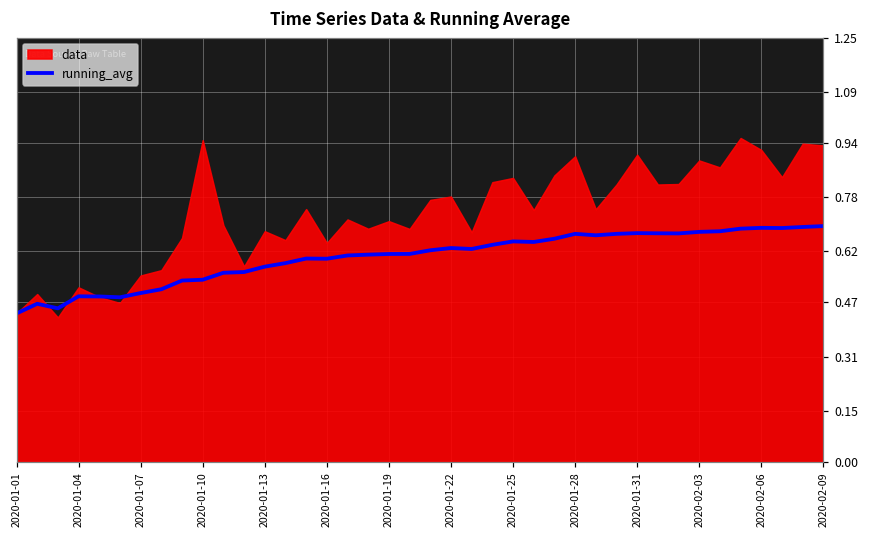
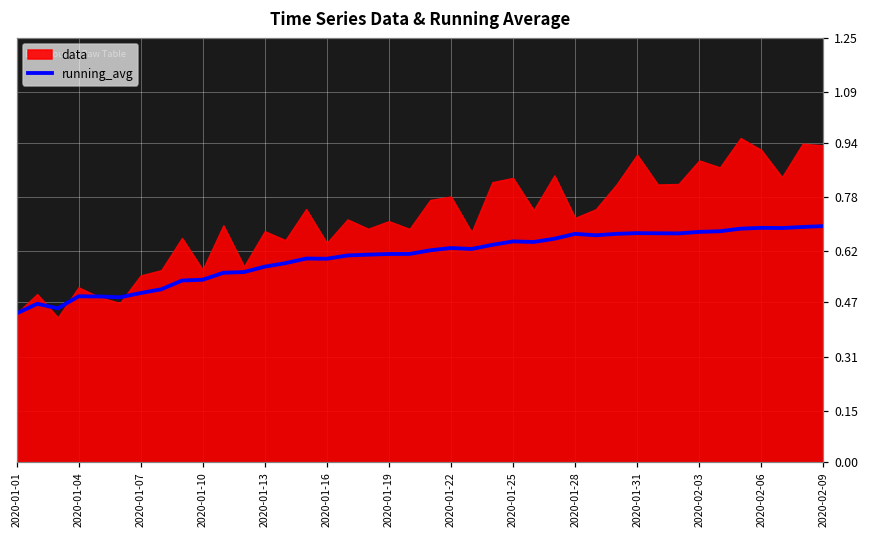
  {
    "running_avg": {
      "2020-01-04": 0.49,
      "2020-01-07": 0.50,
      "2020-01-10": 0.54,
      "2020-01-13": 0.57,
      "2020-01-16": 0.60,
      "2020-01-19": 0.61,
      "2020-01-22": 0.63,
      "2020-01-25": 0.65,
      "2020-01-28": 0.67,
      "2020-01-31": 0.67,
      "2020-02-03": 0.68,
      "2020-02-06": 0.69,
      "2020-02-09": 0.69
    },
    "data": {
      "2020-01-04": 0.51,
      "2020-01-07": 0.55,
-     "2020-01-10": 0.95,
+     "2020-01-10": 0.57,
      "2020-01-13": 0.68,
      "2020-01-16": 0.64,
      "2020-01-19": 0.71,
      "2020-01-22": 0.78,
      "2020-01-25": 0.84,
-     "2020-01-28": 0.90,
+     "2020-01-28": 0.72,
      "2020-01-31": 0.90,
      "2020-02-03": 0.89,
      "2020-02-06": 0.92,
      "2020-02-09": 0.93
    }
  }
